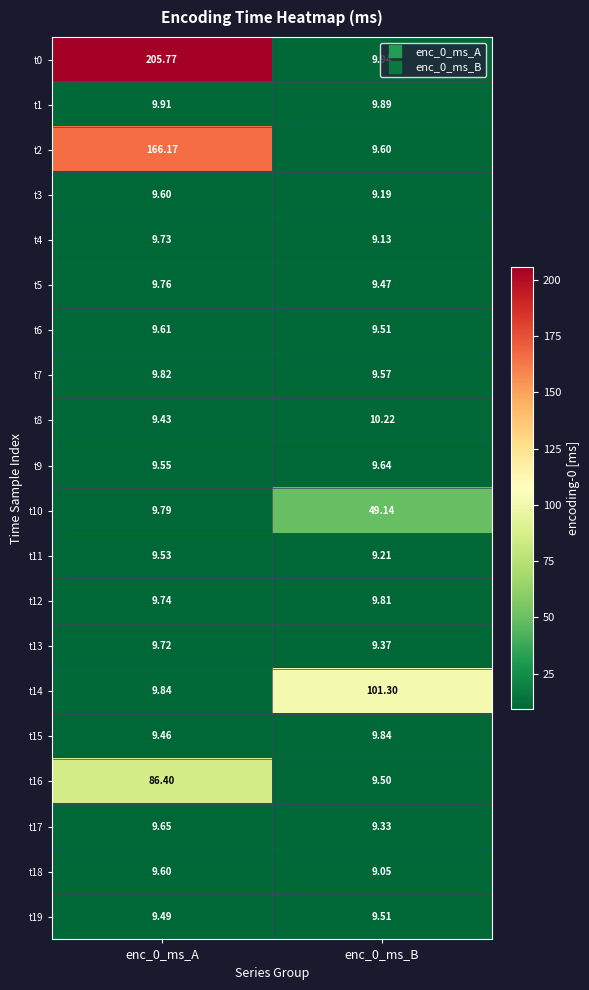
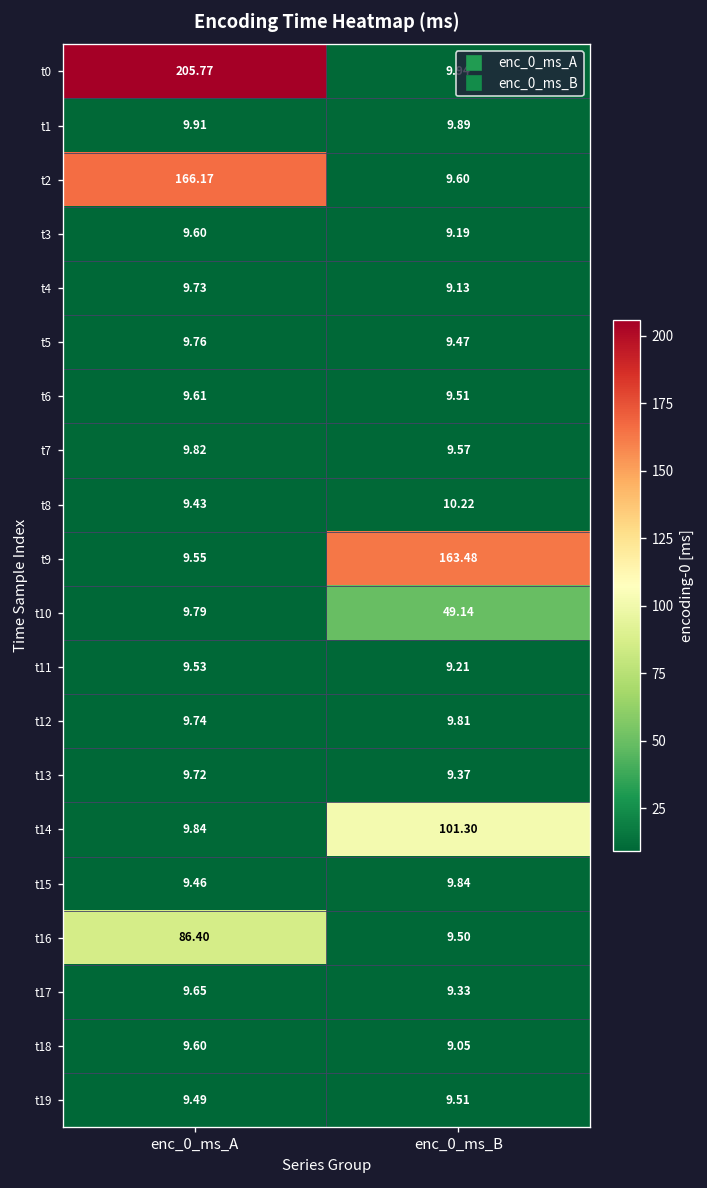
  {
    "t0": {
      "enc_0_ms_A": 205.77
    },
    "t1": {
      "enc_0_ms_A": 9.91,
      "enc_0_ms_B": 9.89
    },
    "t2": {
      "enc_0_ms_A": 166.17,
      "enc_0_ms_B": 9.60
    },
    "t3": {
      "enc_0_ms_A": 9.60,
      "enc_0_ms_B": 9.19
    },
    "t4": {
      "enc_0_ms_A": 9.73,
      "enc_0_ms_B": 9.13
    },
    "t5": {
      "enc_0_ms_A": 9.76,
      "enc_0_ms_B": 9.47
    },
    "t6": {
      "enc_0_ms_A": 9.61,
      "enc_0_ms_B": 9.51
    },
    "t7": {
      "enc_0_ms_A": 9.82,
      "enc_0_ms_B": 9.57
    },
    "t8": {
      "enc_0_ms_A": 9.43,
      "enc_0_ms_B": 10.22
    },
    "t9": {
      "enc_0_ms_A": 9.55,
-     "enc_0_ms_B": 9.64
+     "enc_0_ms_B": 163.48
    },
    "t10": {
      "enc_0_ms_A": 9.79,
      "enc_0_ms_B": 49.14
    },
    "t11": {
      "enc_0_ms_A": 9.53,
      "enc_0_ms_B": 9.21
    },
    "t12": {
      "enc_0_ms_A": 9.74,
      "enc_0_ms_B": 9.81
    },
    "t13": {
      "enc_0_ms_A": 9.72,
      "enc_0_ms_B": 9.37
    },
    "t14": {
      "enc_0_ms_A": 9.84,
      "enc_0_ms_B": 101.30
    },
    "t15": {
      "enc_0_ms_A": 9.46,
      "enc_0_ms_B": 9.84
    },
    "t16": {
      "enc_0_ms_A": 86.40,
      "enc_0_ms_B": 9.50
    },
    "t17": {
      "enc_0_ms_A": 9.65,
      "enc_0_ms_B": 9.33
    },
    "t18": {
      "enc_0_ms_A": 9.60,
      "enc_0_ms_B": 9.05
    },
    "t19": {
      "enc_0_ms_A": 9.49,
      "enc_0_ms_B": 9.51
    }
  }
